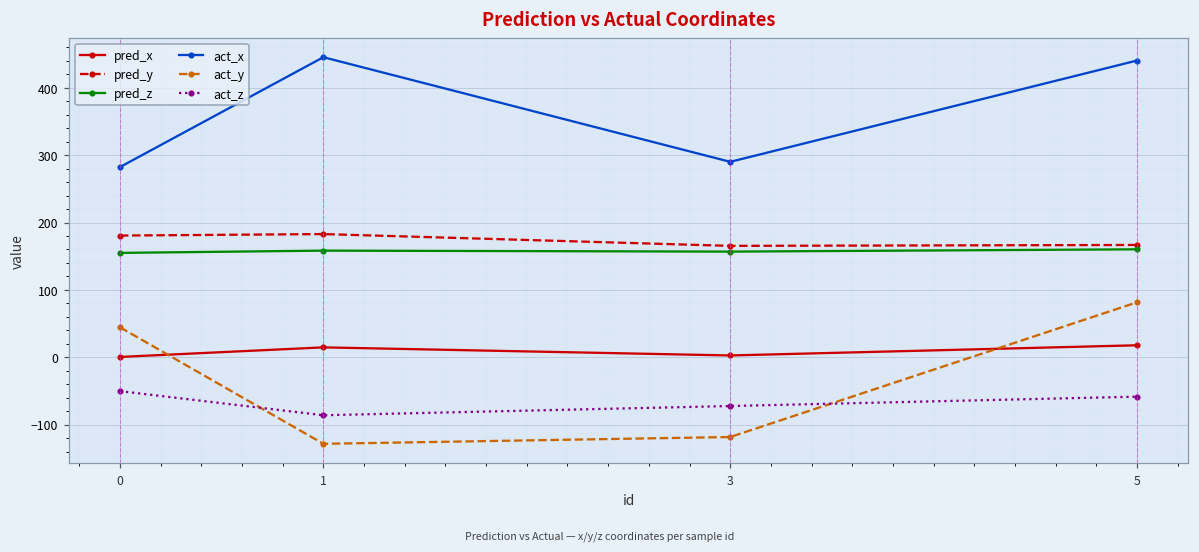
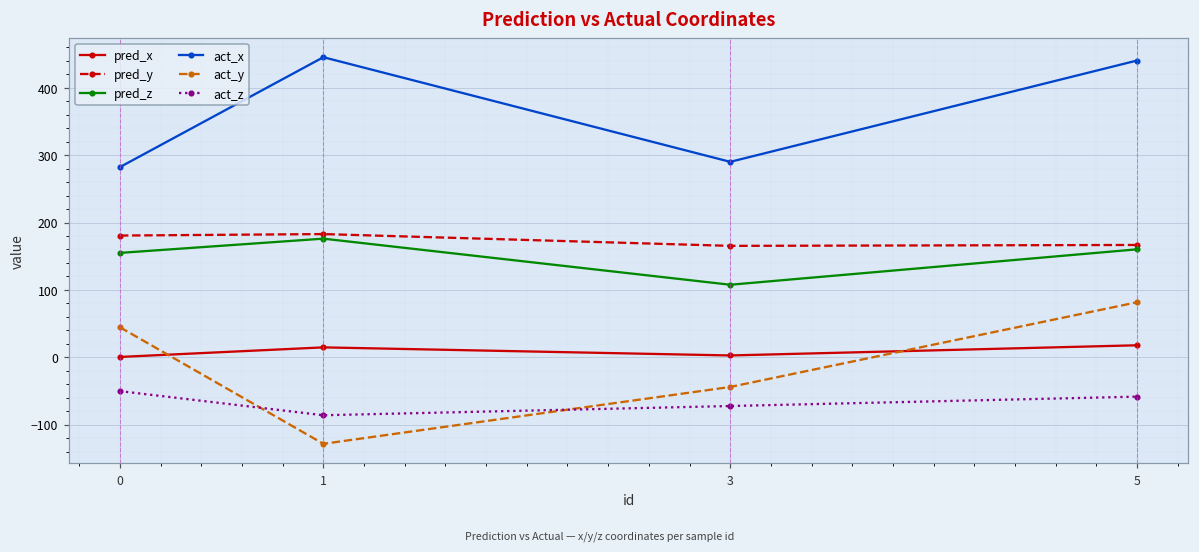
  {
    "pred_z": {
      "0": 150,
-     "1": 160,
-     "3": 160,
+     "1": 180,
+     "3": 110,
      "5": 160
    },
    "act_x": {
      "0": 280,
      "1": 450,
      "3": 290,
      "5": 440
    },
    "act_y": {
      "0": 40,
      "1": -130,
-     "3": -120,
+     "3": -40,
      "5": 80
    },
    "act_z": {
      "0": -50,
      "1": -90,
      "3": -70,
      "5": -60
    }
  }
